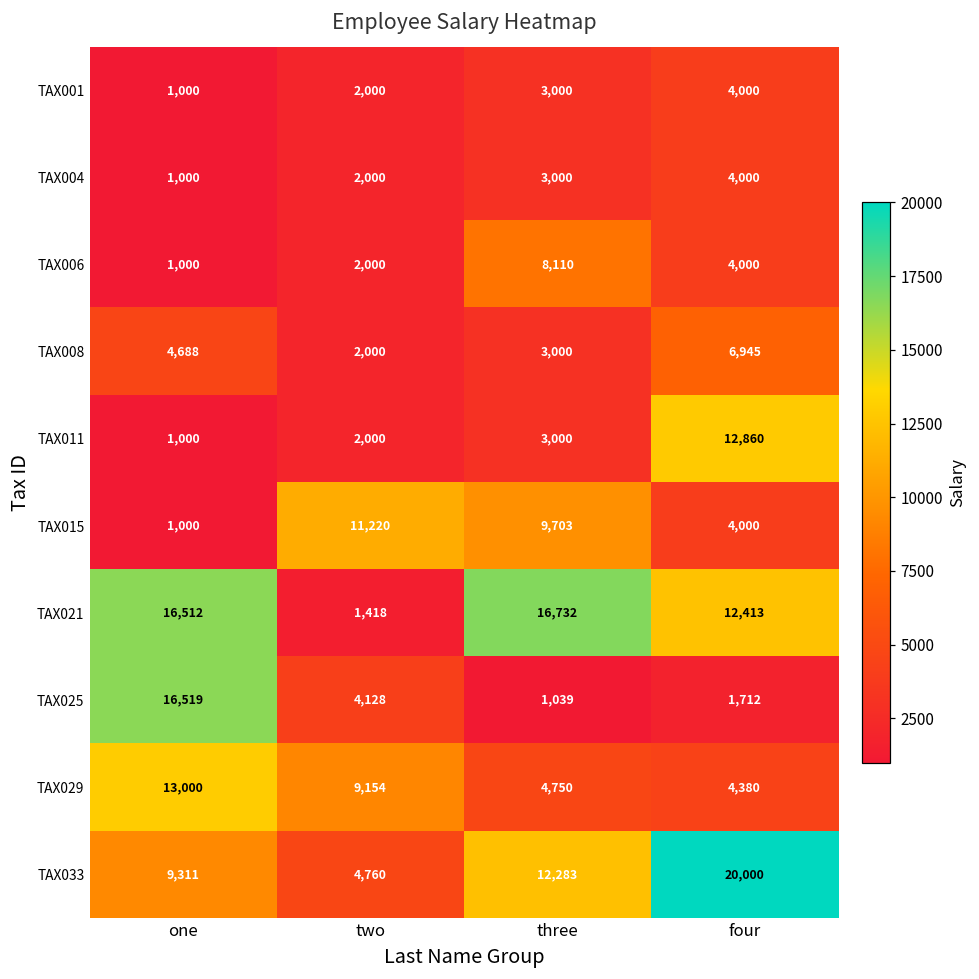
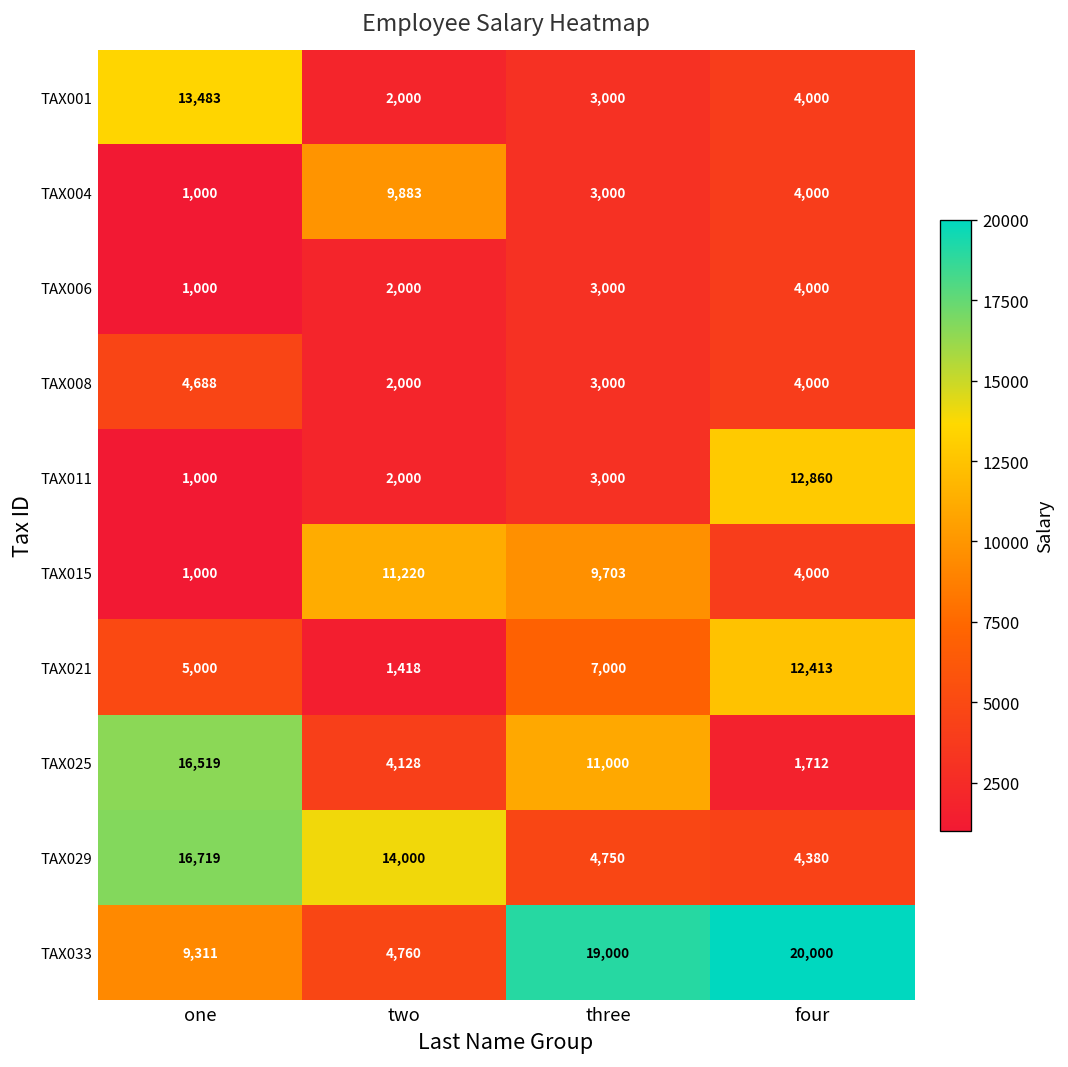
  {
    "TAX001": {
-     "one": "1,000",
+     "one": "13,483",
      "two": "2,000",
      "three": "3,000",
      "four": "4,000"
    },
    "TAX004": {
      "one": "1,000",
-     "two": "2,000",
+     "two": "9,883",
      "three": "3,000",
      "four": "4,000"
    },
    "TAX006": {
      "one": "1,000",
      "two": "2,000",
-     "three": "8,110",
+     "three": "3,000",
      "four": "4,000"
    },
    "TAX008": {
      "one": "4,688",
      "two": "2,000",
      "three": "3,000",
-     "four": "6,945"
+     "four": "4,000"
    },
    "TAX011": {
      "one": "1,000",
      "two": "2,000",
      "three": "3,000",
      "four": "12,860"
    },
    "TAX015": {
      "one": "1,000",
      "two": "11,220",
      "three": "9,703",
      "four": "4,000"
    },
    "TAX021": {
-     "one": "16,512",
+     "one": "5,000",
      "two": "1,418",
-     "three": "16,732",
+     "three": "7,000",
      "four": "12,413"
    },
    "TAX025": {
      "one": "16,519",
      "two": "4,128",
-     "three": "1,039",
+     "three": "11,000",
      "four": "1,712"
    },
    "TAX029": {
-     "one": "13,000",
-     "two": "9,154",
+     "one": "16,719",
+     "two": "14,000",
      "three": "4,750",
      "four": "4,380"
    },
    "TAX033": {
      "one": "9,311",
      "two": "4,760",
-     "three": "12,283",
+     "three": "19,000",
      "four": "20,000"
    }
  }
